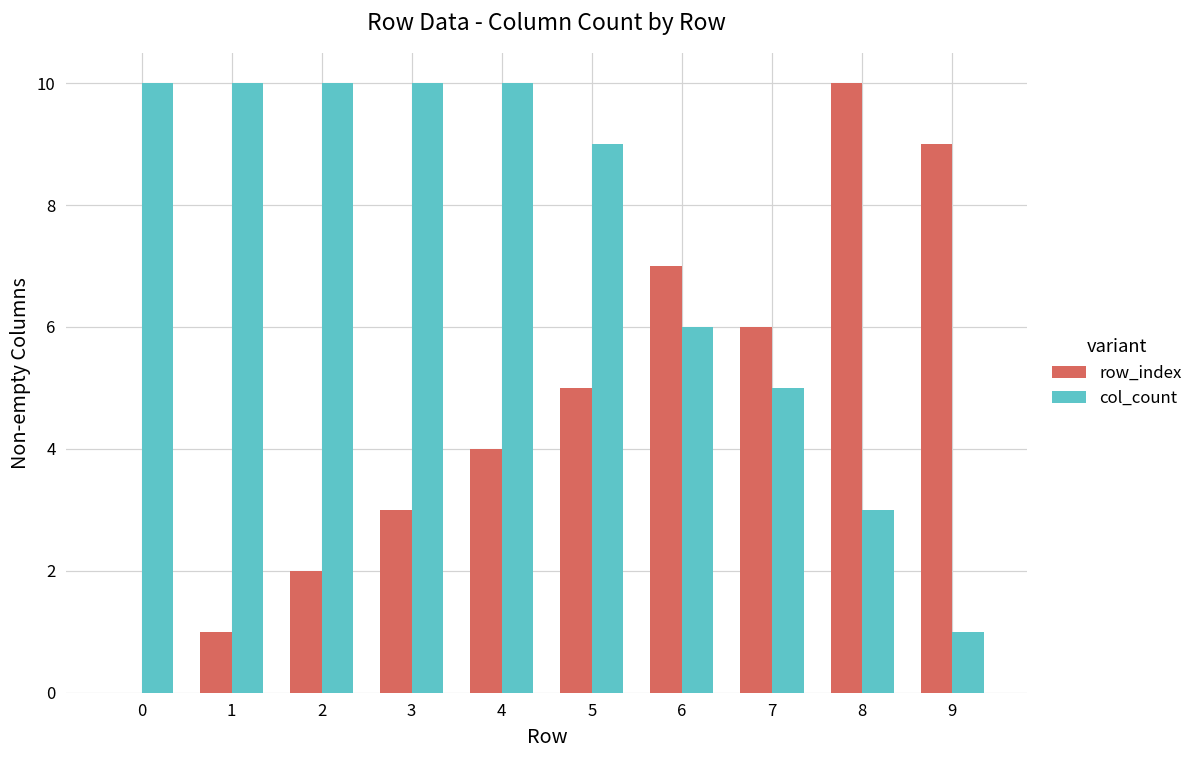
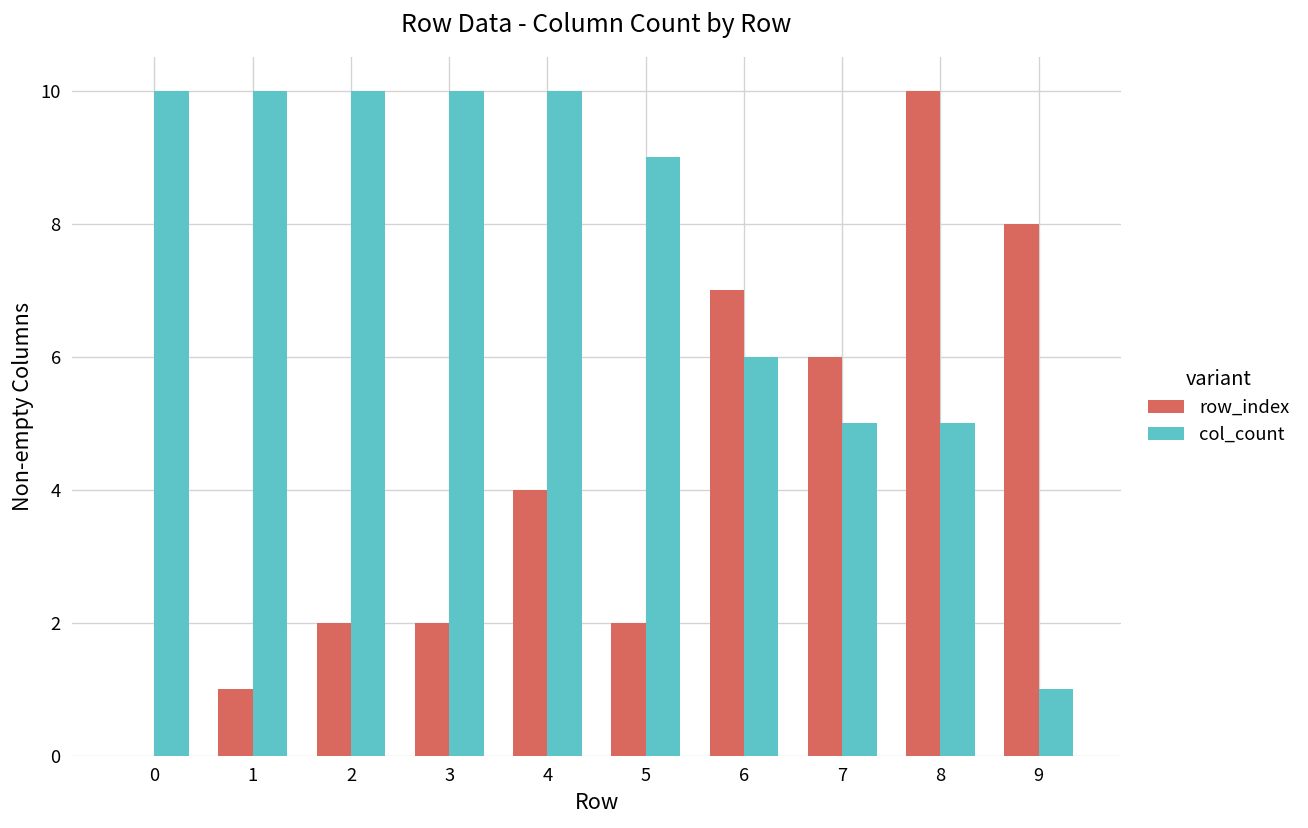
  {
    "row_index": {
      "0": 0,
      "1": 1,
      "2": 2,
-     "3": 3,
+     "3": 2,
      "4": 4,
-     "5": 5,
+     "5": 2,
      "6": 7,
      "7": 6,
      "8": 10,
-     "9": 9
+     "9": 8
    },
    "col_count": {
      "0": 10,
      "1": 10,
      "2": 10,
      "3": 10,
      "4": 10,
      "5": 9,
      "6": 6,
      "7": 5,
-     "8": 3,
+     "8": 5,
      "9": 1
    }
  }
